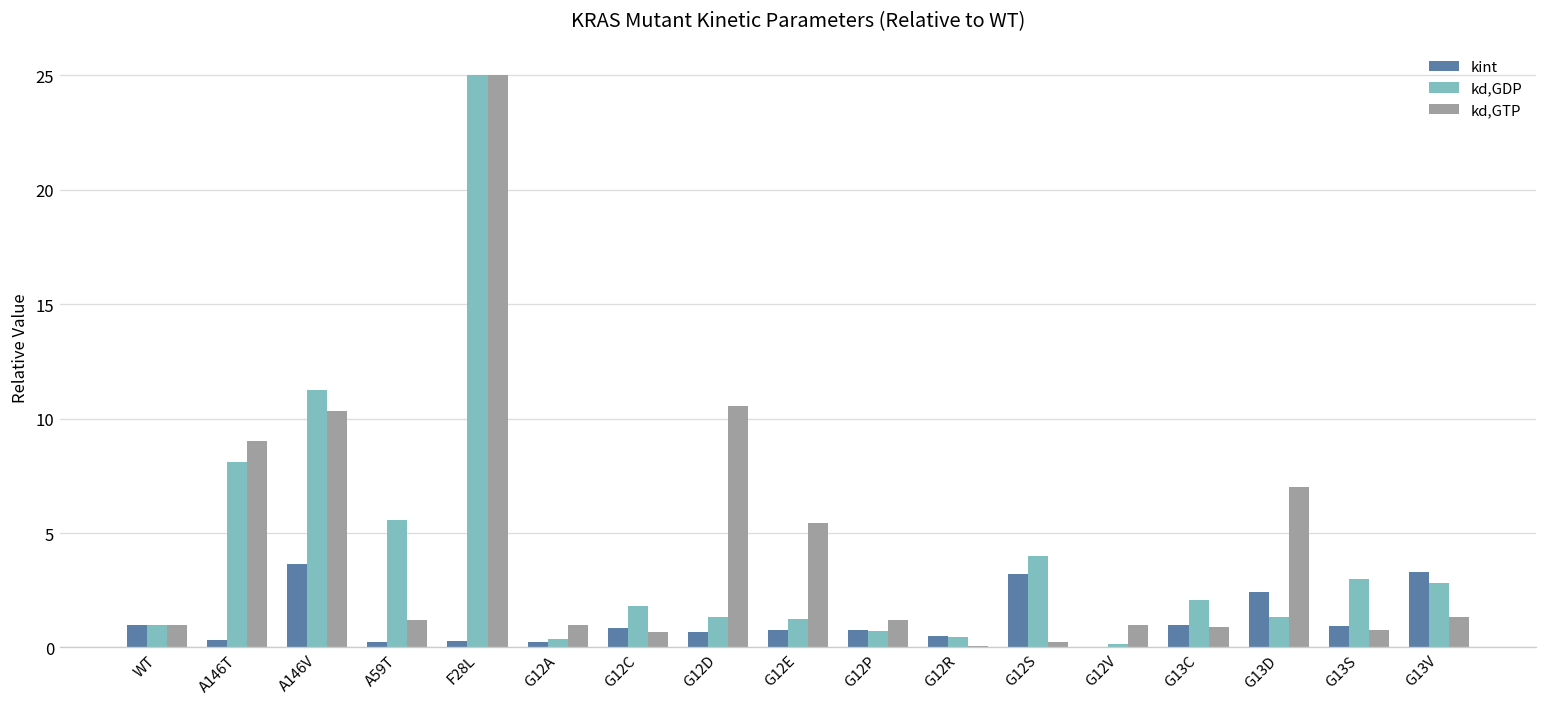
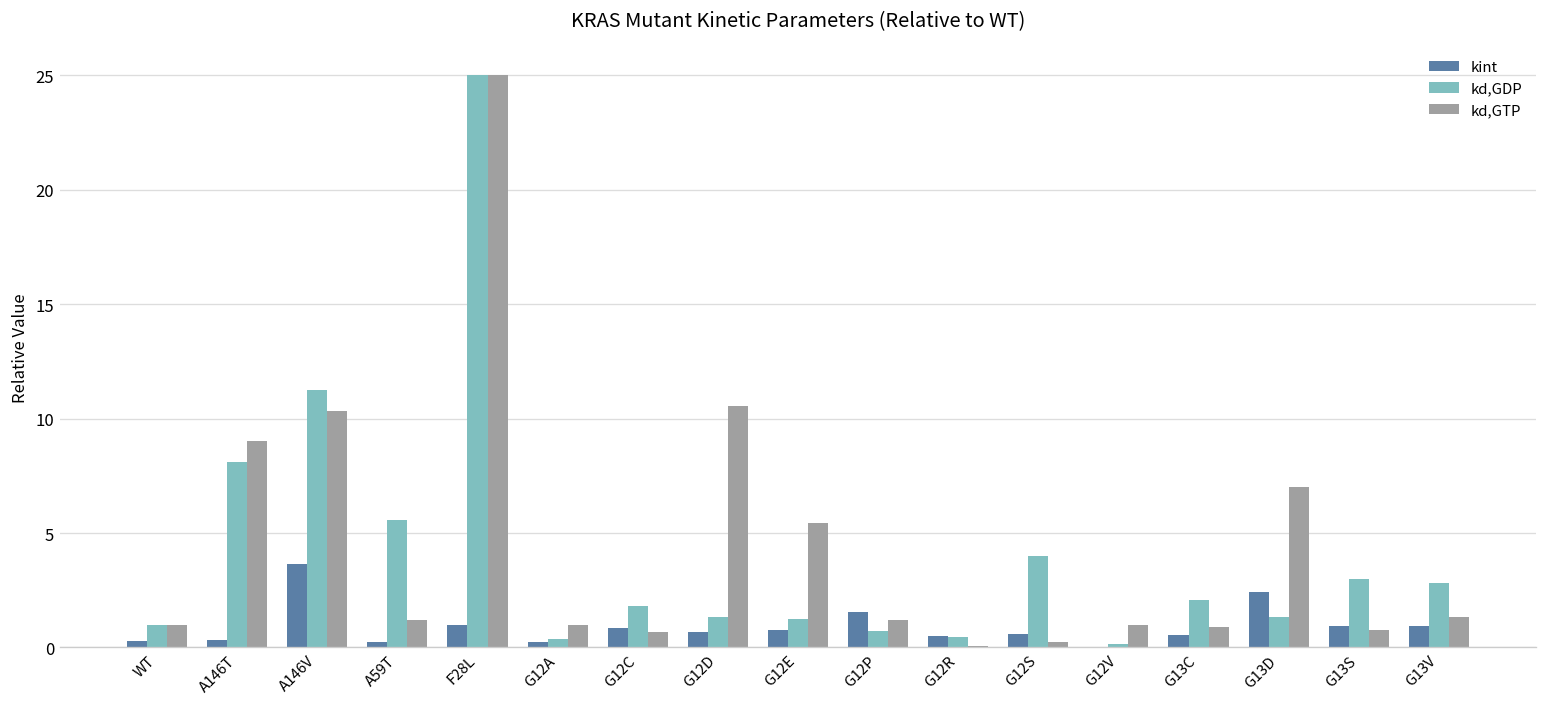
  {
    "kint": {
-     "WT": 1.0,
+     "WT": 0.3,
      "A146T": 0.3,
      "A146V": 3.7,
      "A59T": 0.2,
-     "F28L": 0.3,
+     "F28L": 1.0,
      "G12A": 0.2,
      "G12C": 0.9,
      "G12D": 0.7,
      "G12E": 0.8,
-     "G12P": 0.8,
+     "G12P": 1.5,
      "G12R": 0.5,
-     "G12S": 3.2,
-     "G13C": 1.0,
+     "G12S": 0.6,
+     "G13C": 0.5,
      "G13D": 2.4,
      "G13S": 0.9,
-     "G13V": 3.3
+     "G13V": 1.0
    }
  }
